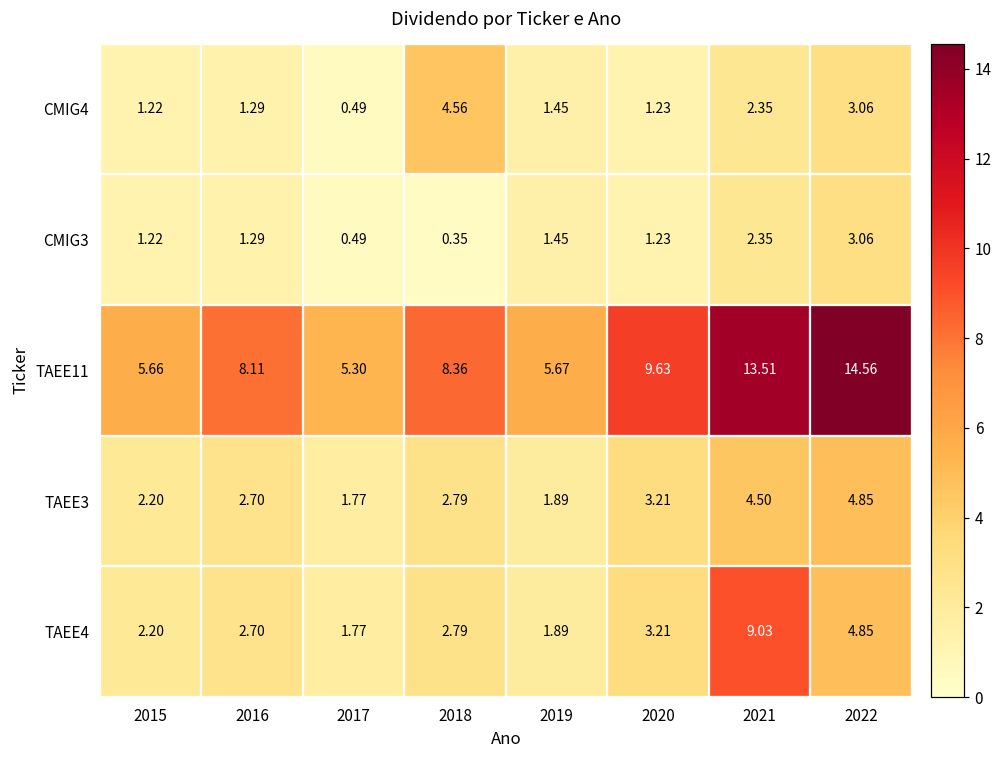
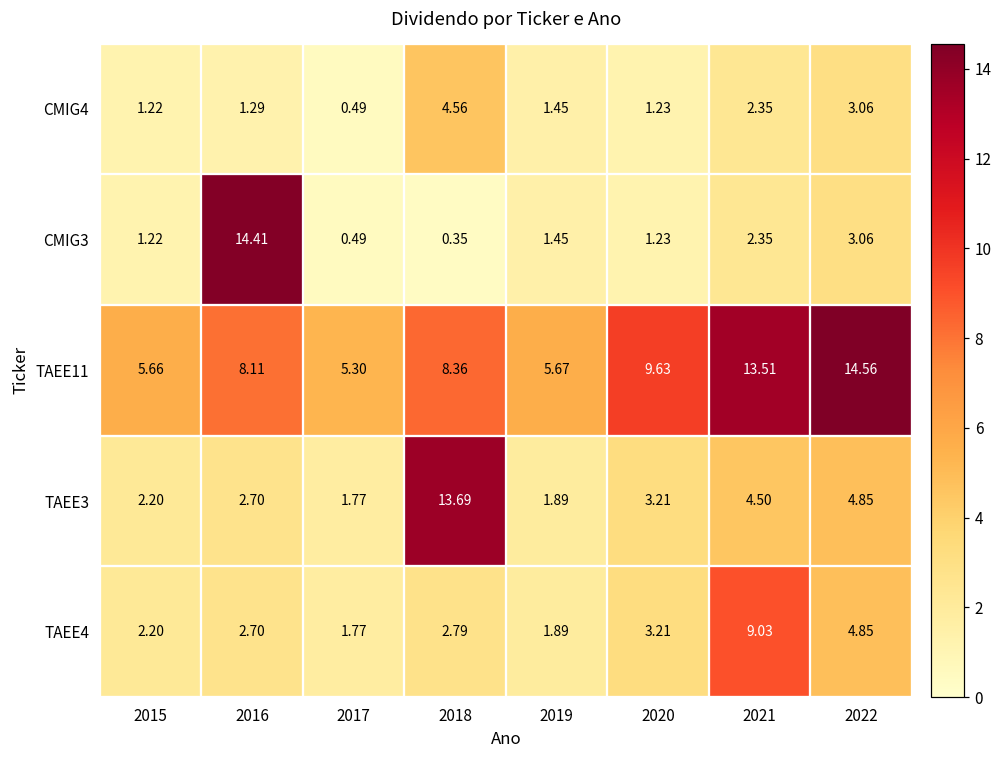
  {
    "CMIG4": {
      "2015": 1.22,
      "2016": 1.29,
      "2017": 0.49,
      "2018": 4.56,
      "2019": 1.45,
      "2020": 1.23,
      "2021": 2.35,
      "2022": 3.06
    },
    "CMIG3": {
      "2015": 1.22,
-     "2016": 1.29,
+     "2016": 14.41,
      "2017": 0.49,
      "2018": 0.35,
      "2019": 1.45,
      "2020": 1.23,
      "2021": 2.35,
      "2022": 3.06
    },
    "TAEE11": {
      "2015": 5.66,
      "2016": 8.11,
      "2017": 5.30,
      "2018": 8.36,
      "2019": 5.67,
      "2020": 9.63,
      "2021": 13.51,
      "2022": 14.56
    },
    "TAEE3": {
      "2015": 2.20,
      "2016": 2.70,
      "2017": 1.77,
-     "2018": 2.79,
+     "2018": 13.69,
      "2019": 1.89,
      "2020": 3.21,
      "2021": 4.50,
      "2022": 4.85
    },
    "TAEE4": {
      "2015": 2.20,
      "2016": 2.70,
      "2017": 1.77,
      "2018": 2.79,
      "2019": 1.89,
      "2020": 3.21,
      "2021": 9.03,
      "2022": 4.85
    }
  }
